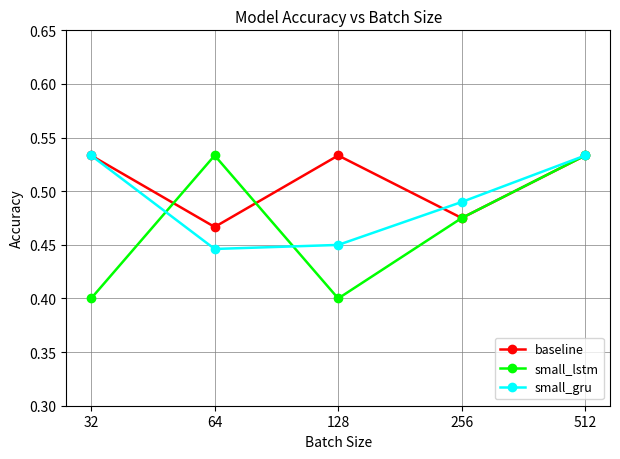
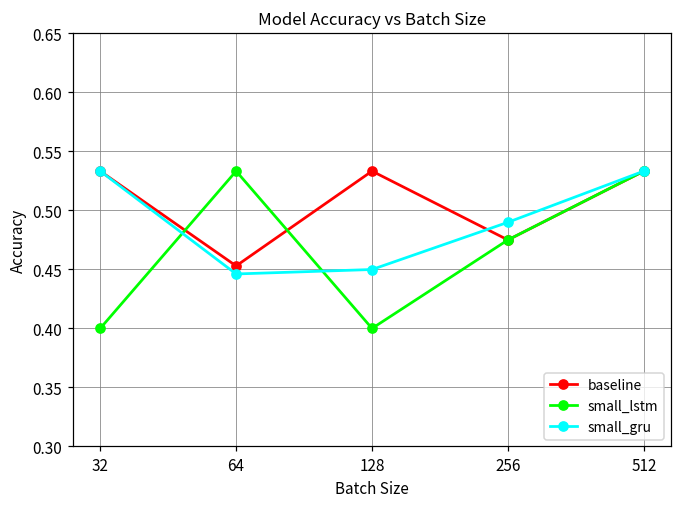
  {
    "baseline": {
-     "64": 0.467,
+     "64": 0.453,
      "128": 0.533
    },
    "small_lstm": {
      "32": 0.400,
      "64": 0.533,
      "128": 0.400
    },
    "small_gru": {
      "64": 0.446,
      "128": 0.450,
      "256": 0.490
    }
  }
